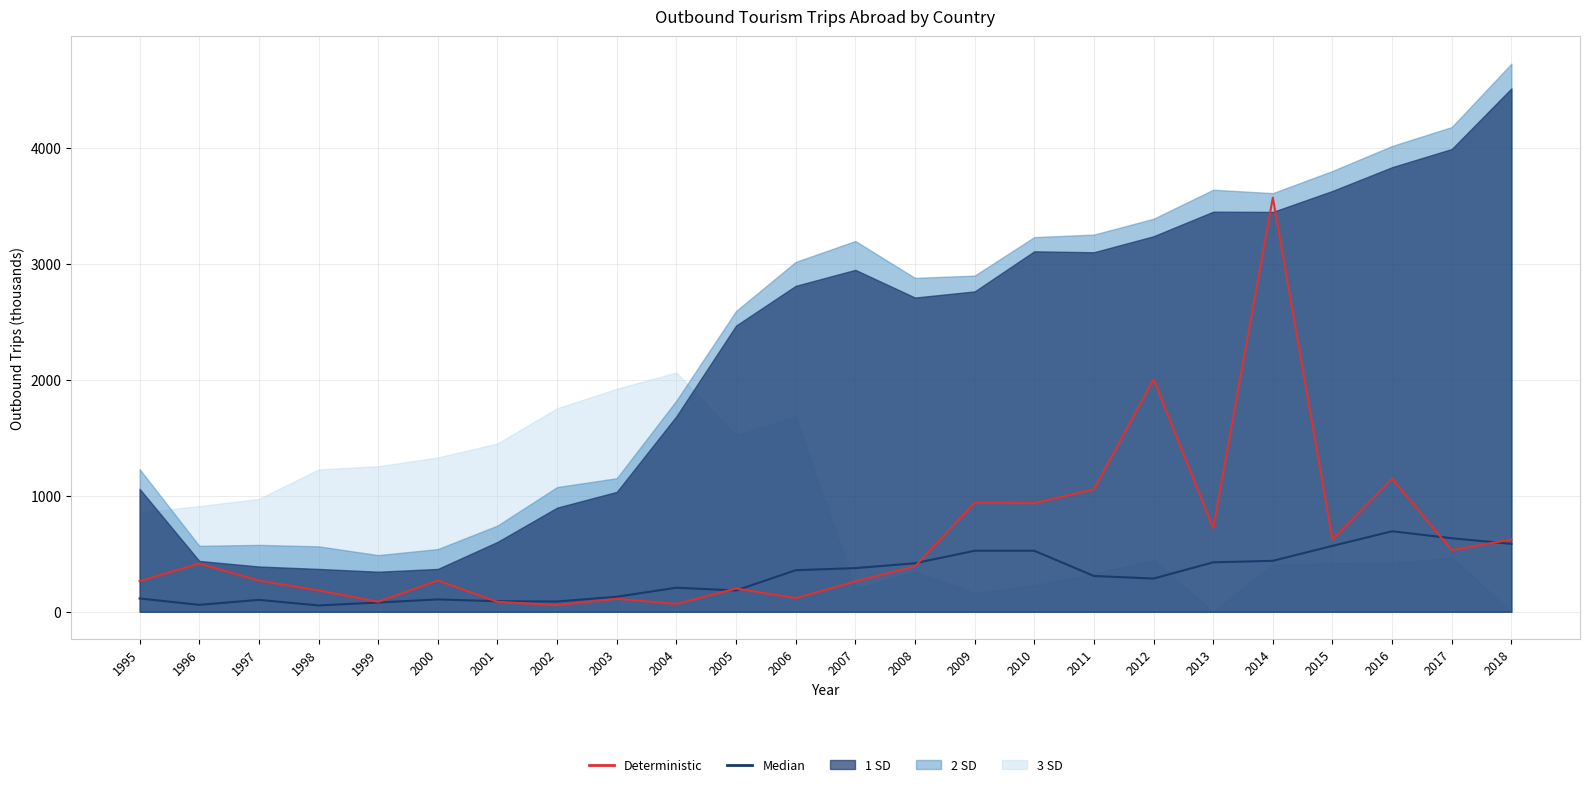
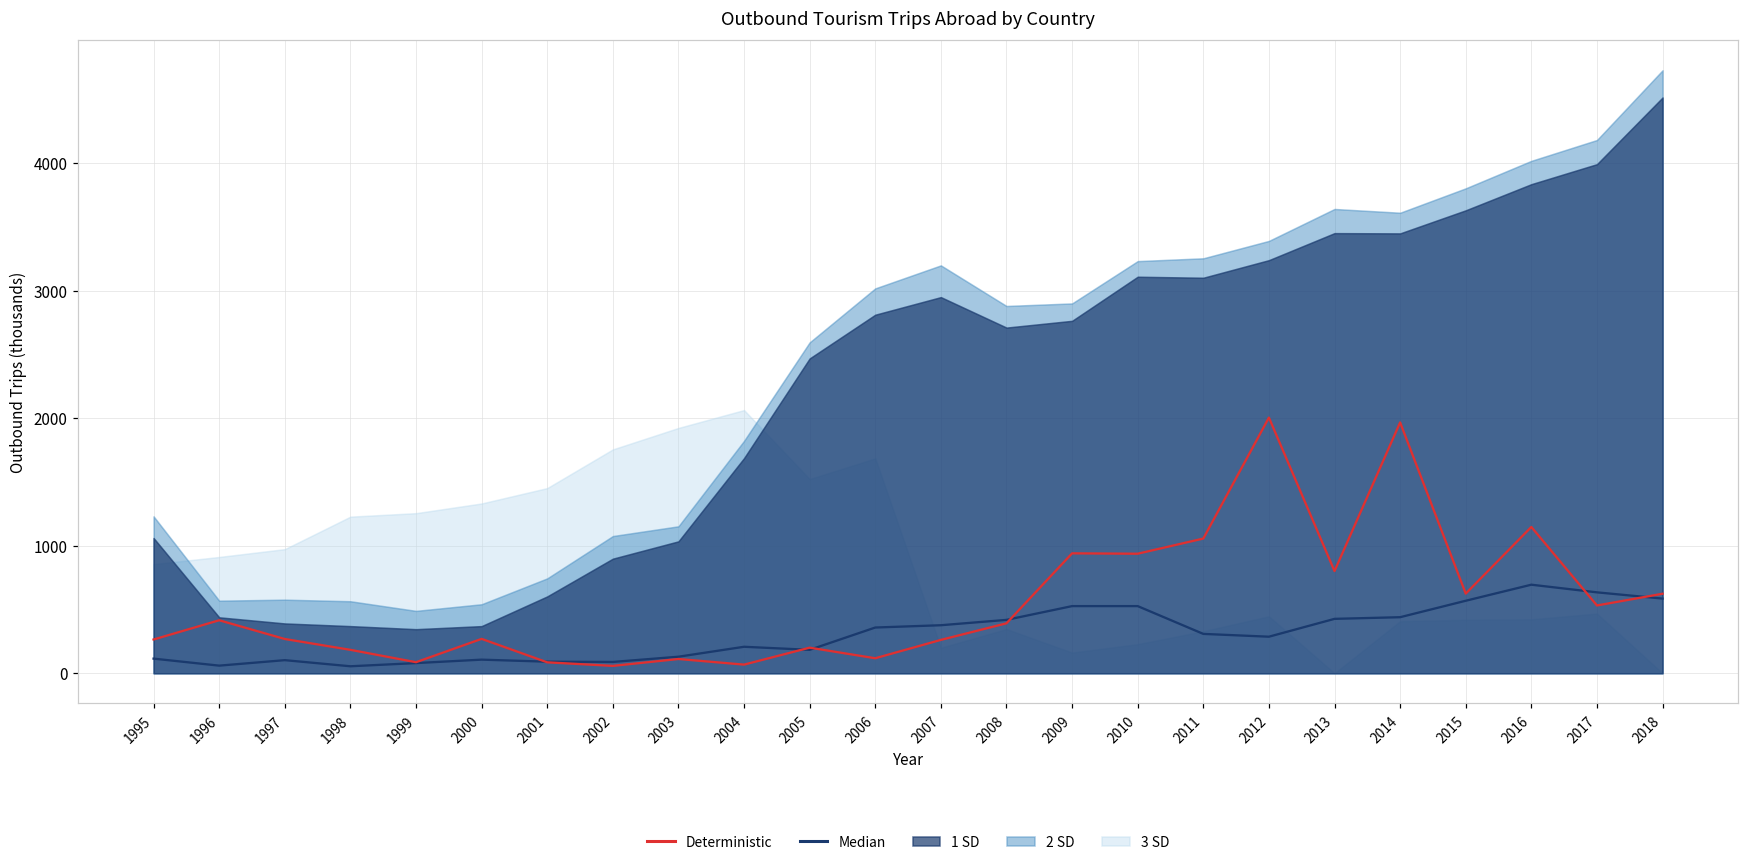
  {
    "3 SD": {
      "1995": 860,
      "1996": 910,
      "1997": 970,
      "1998": 1230,
      "1999": 1260,
      "2000": 1330,
      "2001": 1450,
      "2002": 1760,
      "2003": 1920,
      "2004": 2060,
      "2005": 1520,
      "2006": 1690,
      "2007": 200,
      "2008": 350,
      "2009": 160,
      "2010": 230,
      "2012": 450,
      "2013": 0,
      "2014": 410,
      "2015": 420,
      "2016": 420,
      "2017": 470,
      "2018": 0
    },
    "Deterministic": {
      "1995": 270,
      "1996": 420,
      "1997": 270,
      "1998": 180,
      "2000": 270,
      "2002": 60,
      "2004": 70,
      "2006": 120,
      "2007": 260,
      "2008": 390,
      "2009": 940,
      "2010": 940,
      "2011": 1060,
      "2012": 2010,
-     "2013": 720,
-     "2014": 3570,
+     "2013": 800,
+     "2014": 1970,
      "2015": 630,
      "2016": 1150,
      "2017": 530,
      "2018": 620
    },
    "2 SD": {
      "1995": 1230,
      "1996": 570,
      "1997": 580,
      "1998": 570,
      "1999": 490,
      "2000": 540,
      "2001": 740,
      "2002": 1080,
      "2003": 1150,
      "2004": 1820,
      "2005": 2600,
      "2006": 3020,
      "2007": 3200,
      "2008": 2880,
      "2009": 2900,
      "2010": 3230,
      "2011": 3260,
      "2012": 3390,
      "2013": 3640,
      "2014": 3610,
      "2015": 3800,
      "2016": 4020,
      "2017": 4180,
      "2018": 4730
    }
  }
